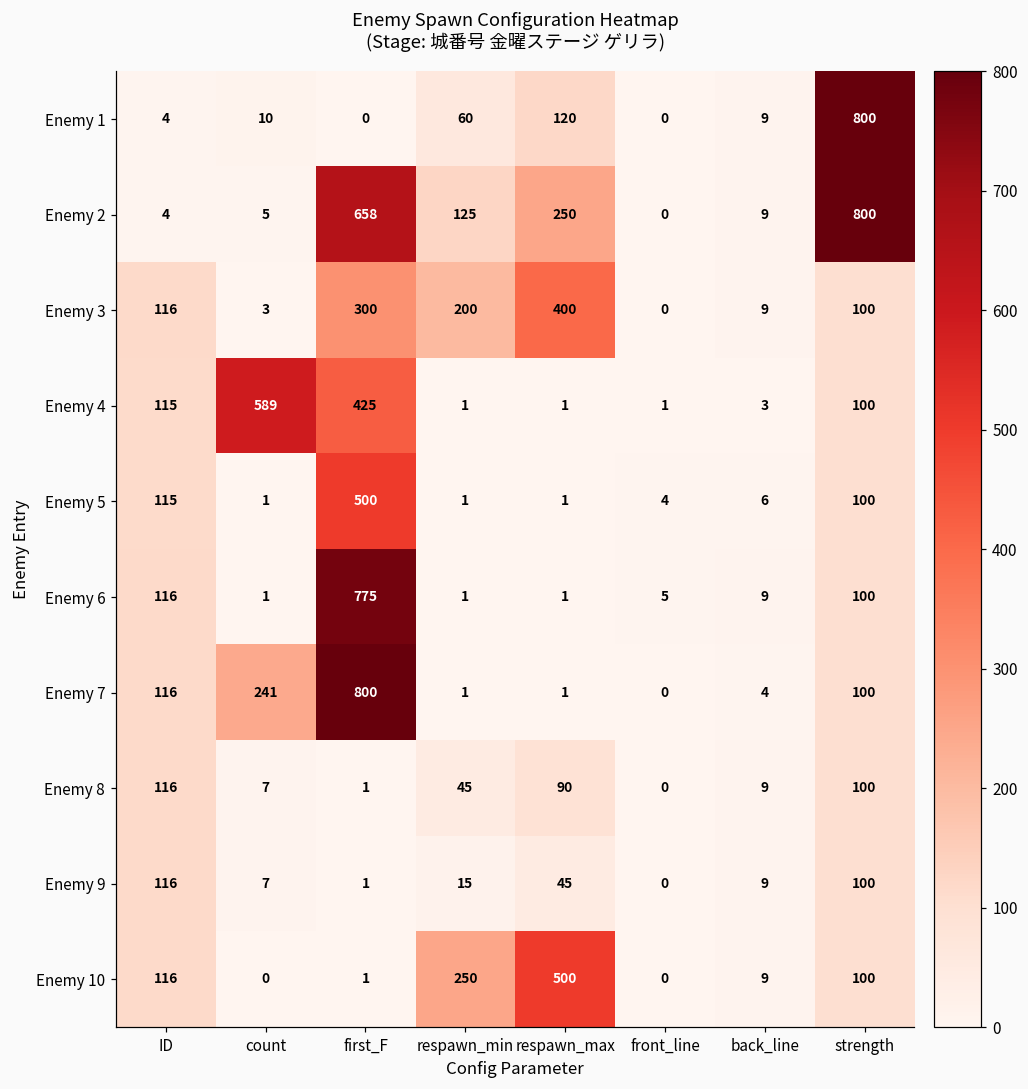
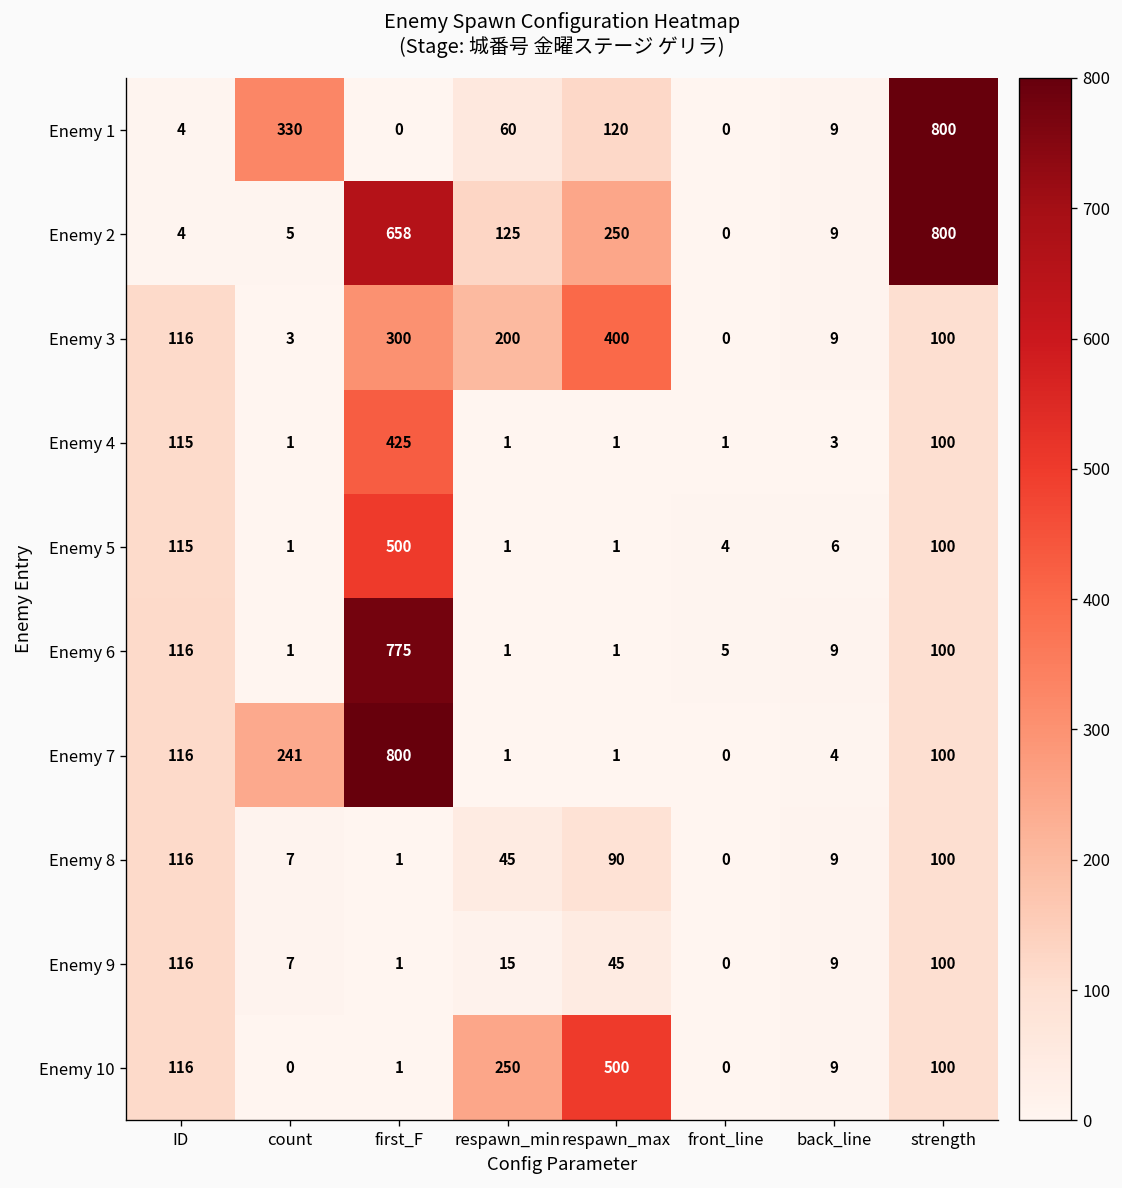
  {
    "Enemy 1": {
      "ID": 4,
-     "count": 10,
+     "count": 330,
      "first_F": 0,
      "respawn_min": 60,
      "respawn_max": 120,
      "front_line": 0,
      "back_line": 9,
      "strength": 800
    },
    "Enemy 2": {
      "ID": 4,
      "count": 5,
      "first_F": 658,
      "respawn_min": 125,
      "respawn_max": 250,
      "front_line": 0,
      "back_line": 9,
      "strength": 800
    },
    "Enemy 3": {
      "ID": 116,
      "count": 3,
      "first_F": 300,
      "respawn_min": 200,
      "respawn_max": 400,
      "front_line": 0,
      "back_line": 9,
      "strength": 100
    },
    "Enemy 4": {
      "ID": 115,
-     "count": 589,
+     "count": 1,
      "first_F": 425,
      "respawn_min": 1,
      "respawn_max": 1,
      "front_line": 1,
      "back_line": 3,
      "strength": 100
    },
    "Enemy 5": {
      "ID": 115,
      "count": 1,
      "first_F": 500,
      "respawn_min": 1,
      "respawn_max": 1,
      "front_line": 4,
      "back_line": 6,
      "strength": 100
    },
    "Enemy 6": {
      "ID": 116,
      "count": 1,
      "first_F": 775,
      "respawn_min": 1,
      "respawn_max": 1,
      "front_line": 5,
      "back_line": 9,
      "strength": 100
    },
    "Enemy 7": {
      "ID": 116,
      "count": 241,
      "first_F": 800,
      "respawn_min": 1,
      "respawn_max": 1,
      "front_line": 0,
      "back_line": 4,
      "strength": 100
    },
    "Enemy 8": {
      "ID": 116,
      "count": 7,
      "first_F": 1,
      "respawn_min": 45,
      "respawn_max": 90,
      "front_line": 0,
      "back_line": 9,
      "strength": 100
    },
    "Enemy 9": {
      "ID": 116,
      "count": 7,
      "first_F": 1,
      "respawn_min": 15,
      "respawn_max": 45,
      "front_line": 0,
      "back_line": 9,
      "strength": 100
    },
    "Enemy 10": {
      "ID": 116,
      "count": 0,
      "first_F": 1,
      "respawn_min": 250,
      "respawn_max": 500,
      "front_line": 0,
      "back_line": 9,
      "strength": 100
    }
  }
